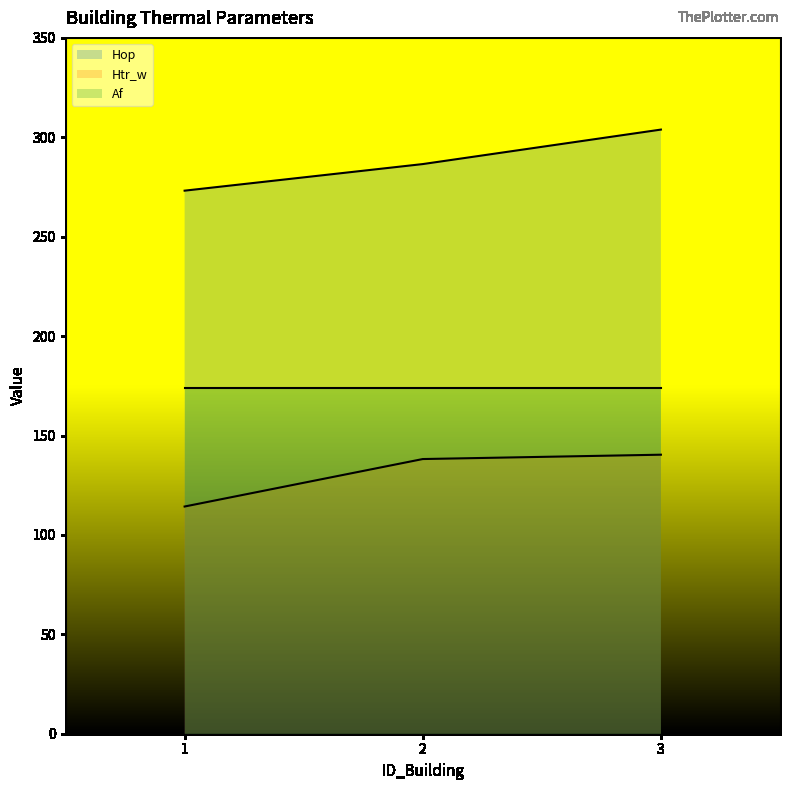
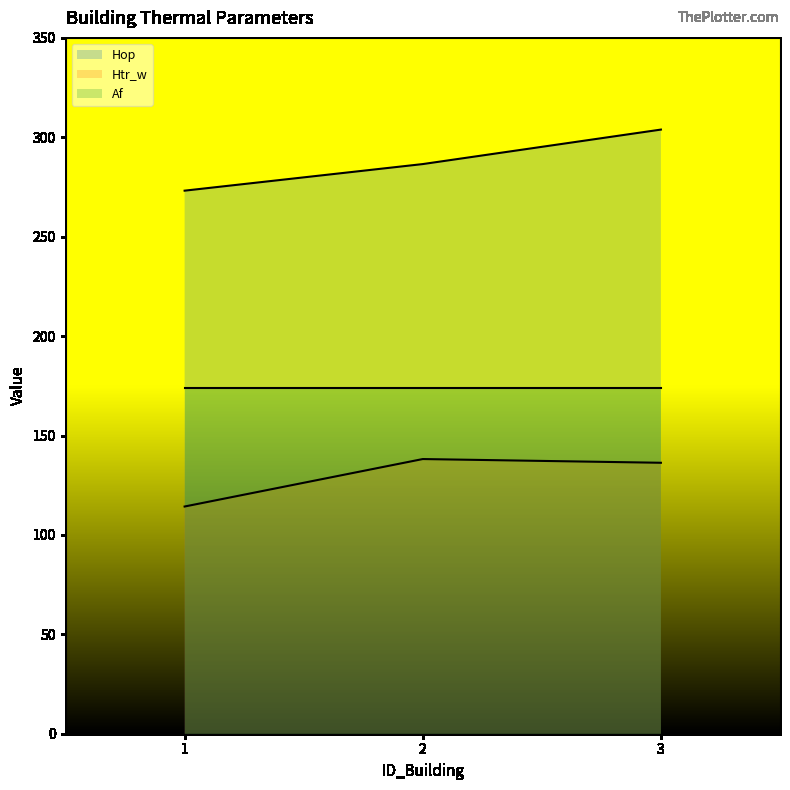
  {
    "Htr_w": {
      "1": 114,
      "2": 138,
-     "3": 140
+     "3": 136
    }
  }
